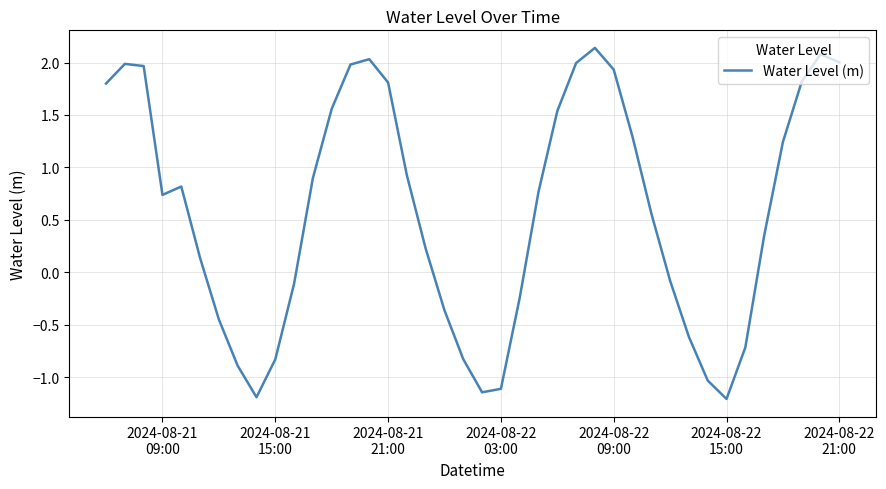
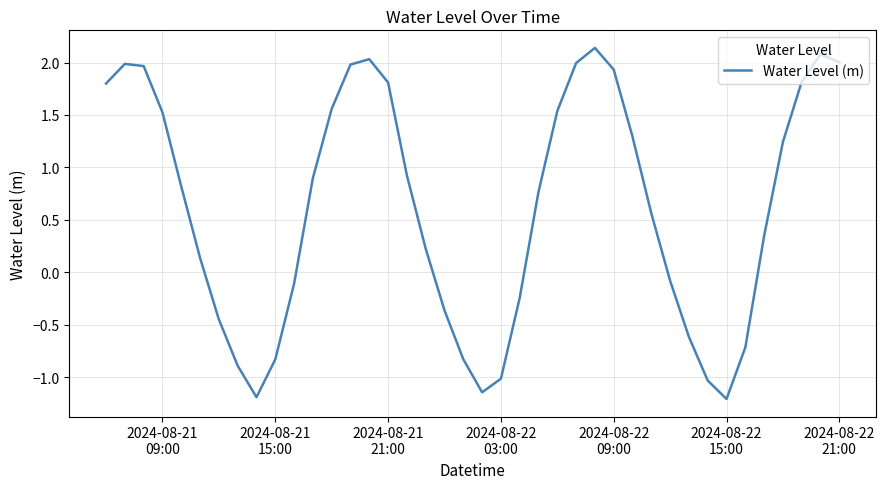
  {
-   "2024-08-21 09:00": 0.74,
+   "2024-08-21 09:00": 1.52,
    "2024-08-21 15:00": -0.83,
    "2024-08-21 21:00": 1.81,
-   "2024-08-22 03:00": -1.11,
+   "2024-08-22 03:00": -1.01,
    "2024-08-22 09:00": 1.93,
    "2024-08-22 15:00": -1.21
  }
